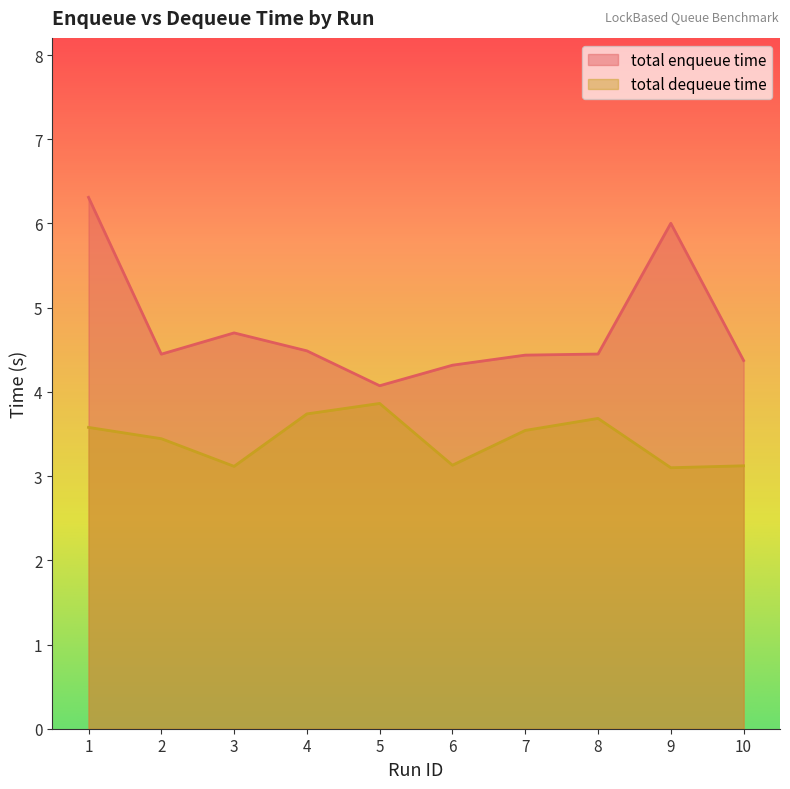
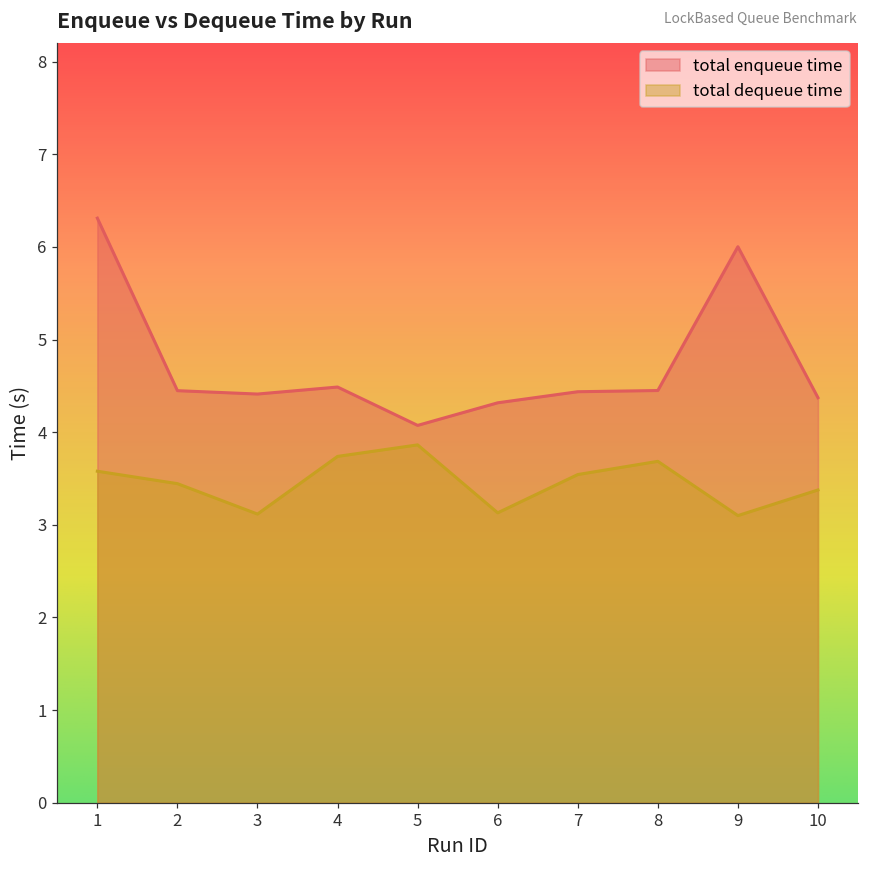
  {
    "total enqueue time": {
      "1": 6.3,
      "2": 4.4,
-     "3": 4.7,
+     "3": 4.4,
      "4": 4.5,
      "5": 4.1,
      "6": 4.3,
      "7": 4.4,
      "8": 4.4,
      "9": 6.0,
      "10": 4.4
    },
    "total dequeue time": {
      "1": 3.6,
      "2": 3.4,
      "3": 3.1,
      "4": 3.7,
      "5": 3.9,
      "6": 3.1,
      "7": 3.5,
      "8": 3.7,
      "9": 3.1,
-     "10": 3.1
+     "10": 3.4
    }
  }
